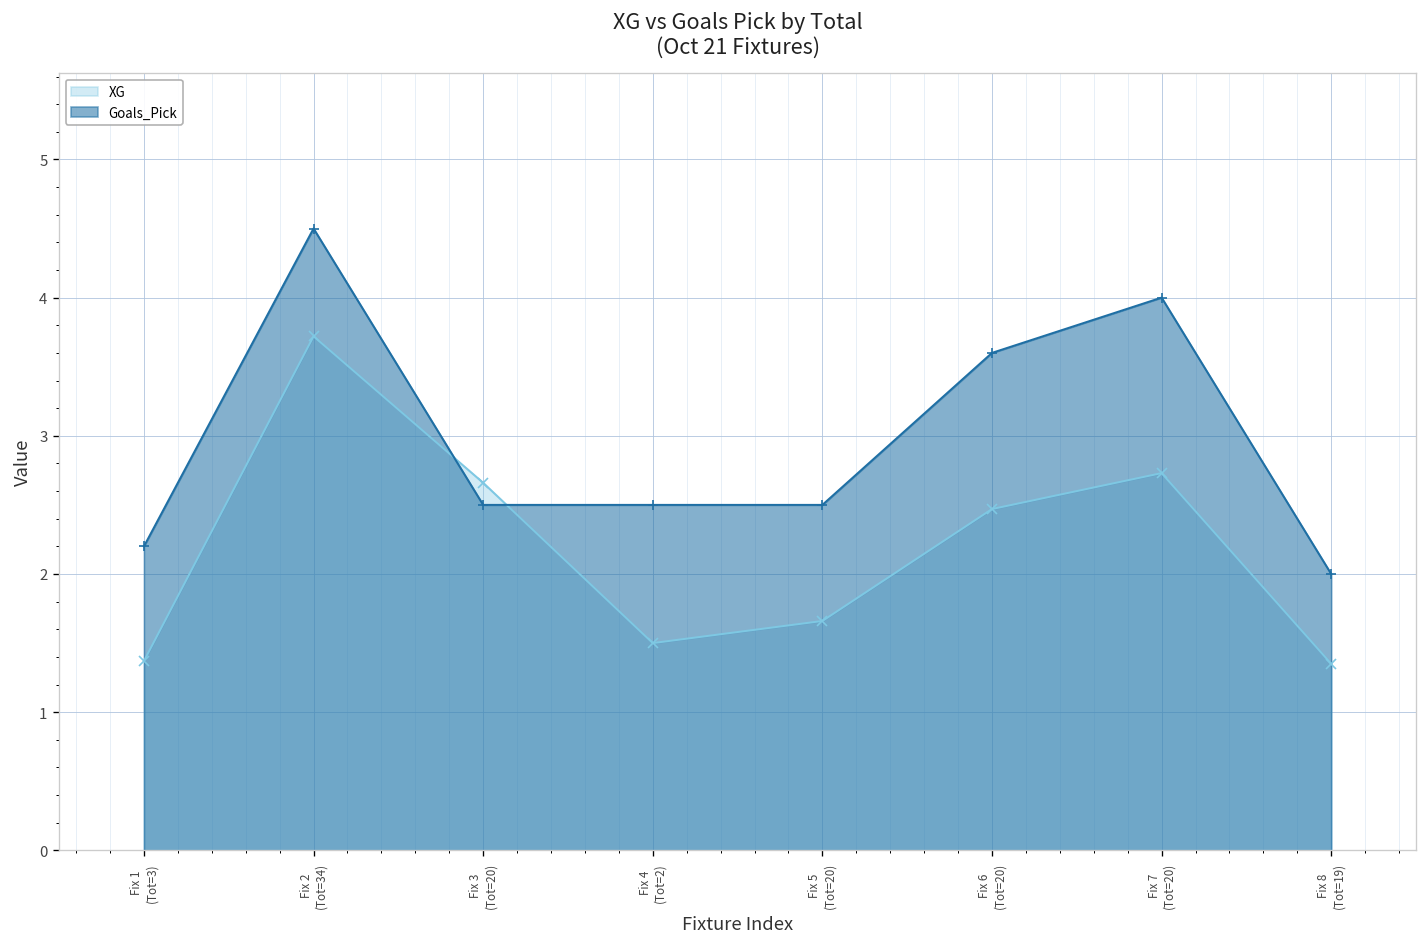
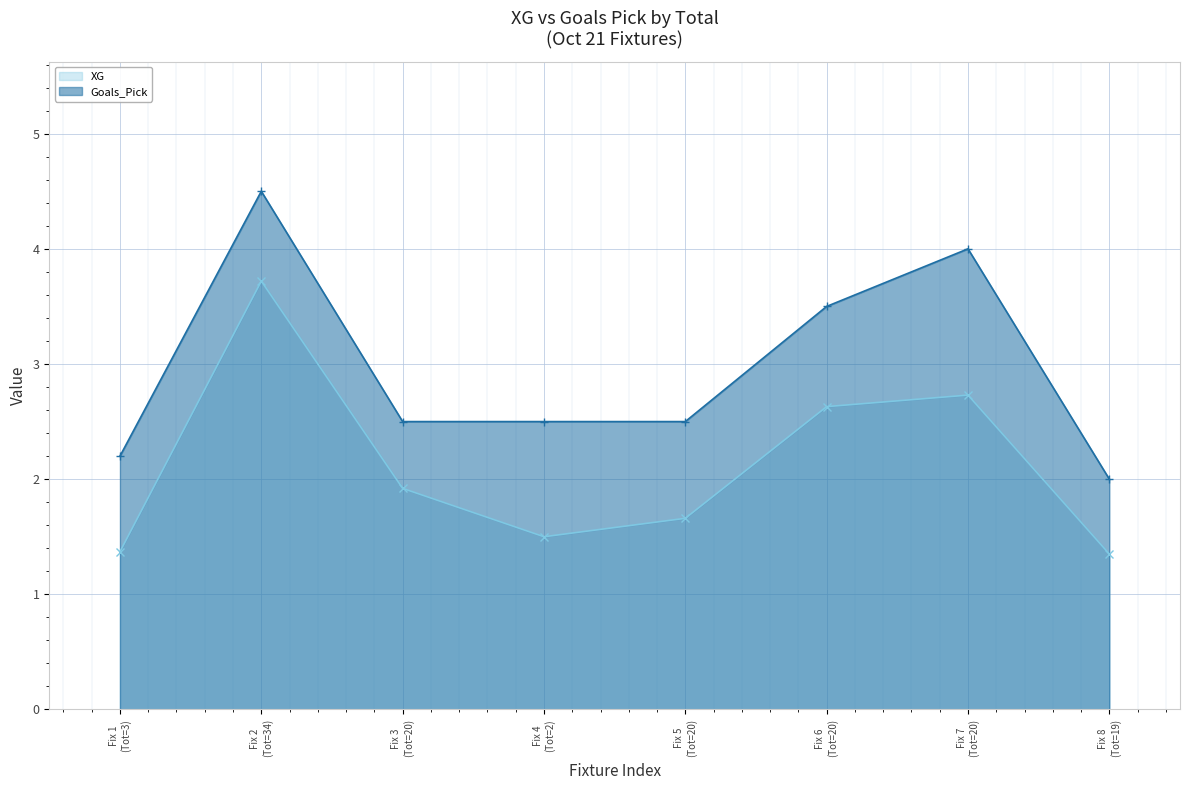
  {
    "XG": {
      "Fix 1 (Tot=3)": 1.37,
      "Fix 2 (Tot=34)": 3.72,
-     "Fix 3 (Tot=20)": 2.66,
+     "Fix 3 (Tot=20)": 1.92,
      "Fix 4 (Tot=2)": 1.50,
      "Fix 5 (Tot=20)": 1.66,
-     "Fix 6 (Tot=20)": 2.47,
+     "Fix 6 (Tot=20)": 2.63,
      "Fix 7 (Tot=20)": 2.73,
      "Fix 8 (Tot=19)": 1.35
    },
    "Goals_Pick": {
      "Fix 1 (Tot=3)": 2.2,
      "Fix 2 (Tot=34)": 4.5,
      "Fix 3 (Tot=20)": 2.5,
      "Fix 4 (Tot=2)": 2.5,
      "Fix 5 (Tot=20)": 2.5,
-     "Fix 6 (Tot=20)": 3.6,
+     "Fix 6 (Tot=20)": 3.5,
      "Fix 7 (Tot=20)": 4.0,
      "Fix 8 (Tot=19)": 2.0
    }
  }
